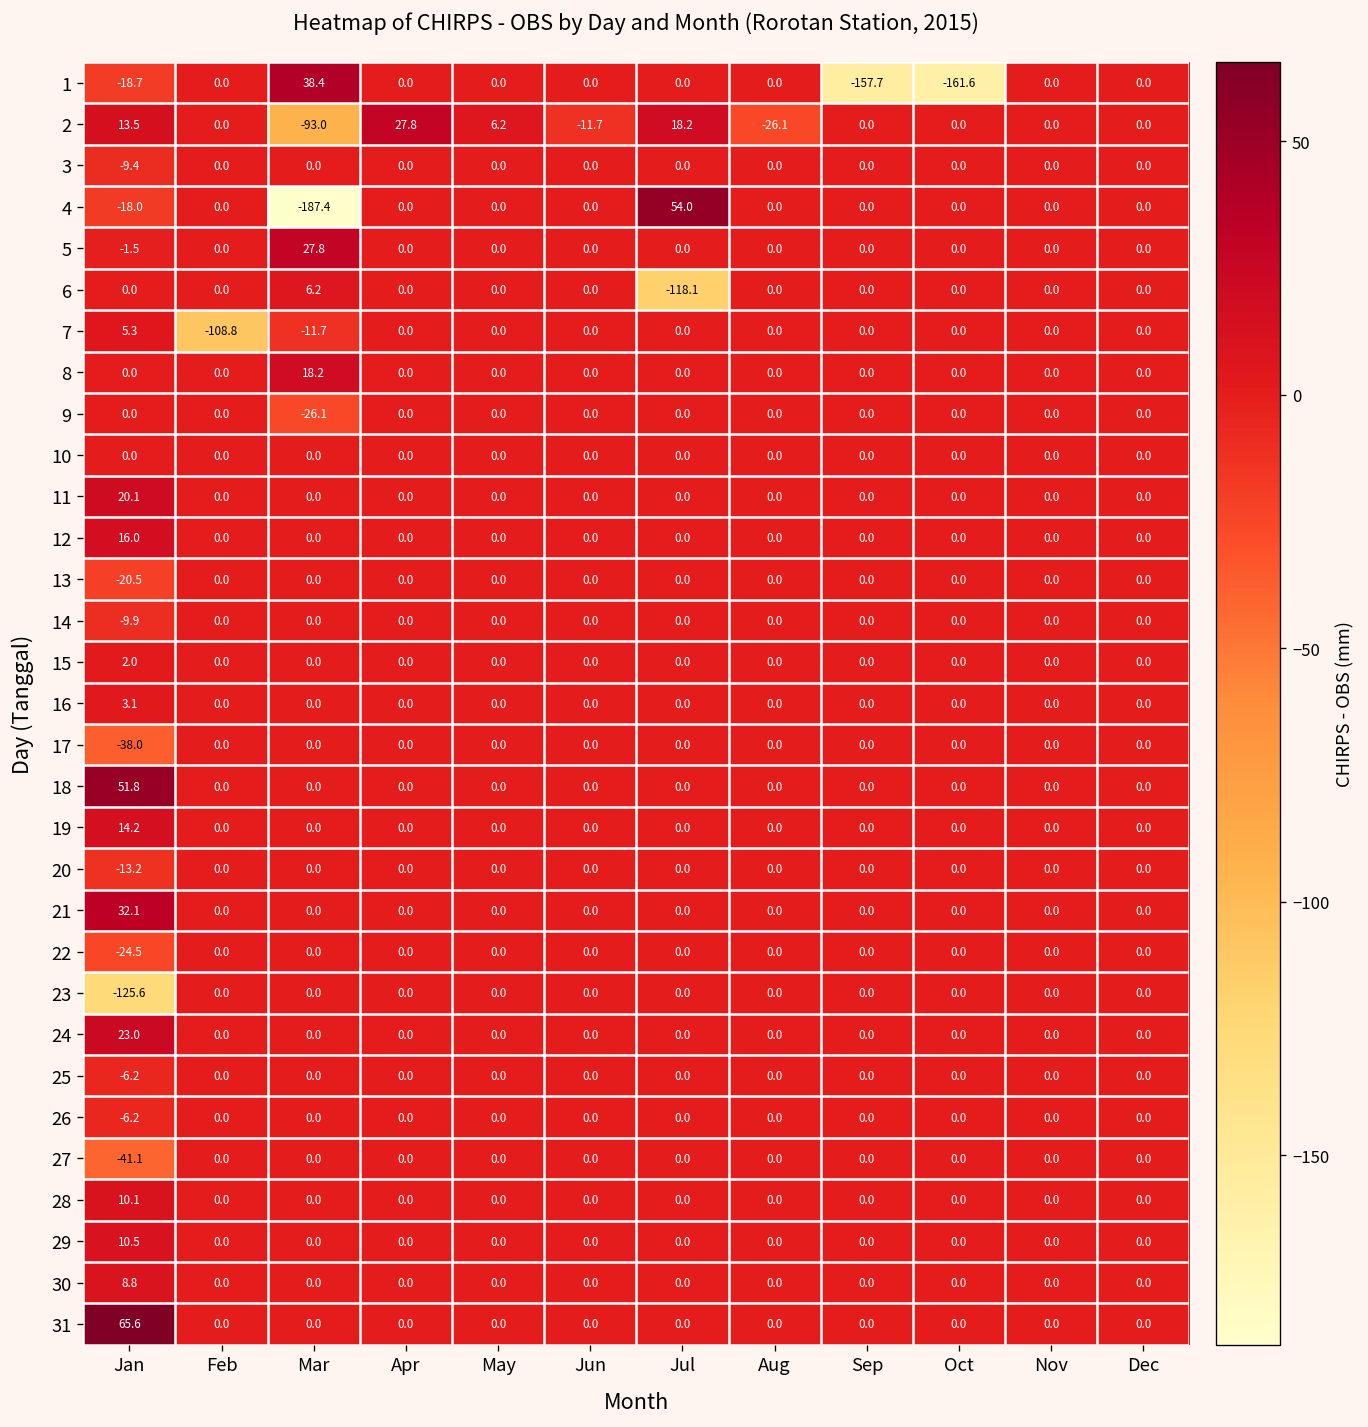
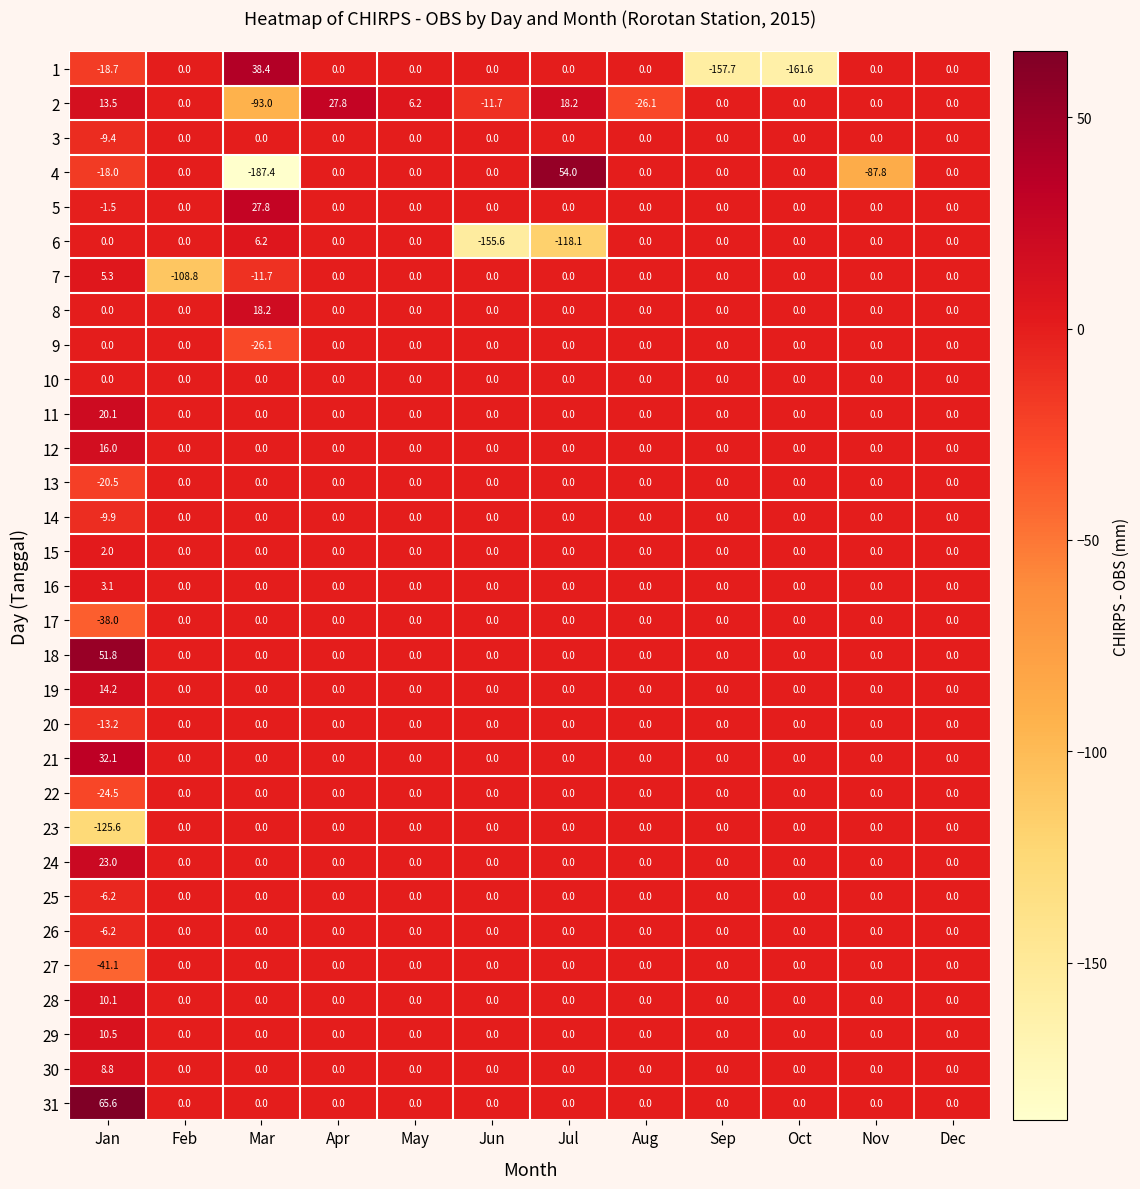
  {
    "4": {
      "Jan": -18.0,
      "Feb": 0.0,
      "Mar": -187.4,
      "Apr": 0.0,
      "May": 0.0,
      "Jun": 0.0,
      "Jul": 54.0,
      "Aug": 0.0,
      "Sep": 0.0,
      "Oct": 0.0,
-     "Nov": 0.0,
+     "Nov": -87.8,
      "Dec": 0.0
    },
    "6": {
      "Jan": 0.0,
      "Feb": 0.0,
      "Mar": 6.2,
      "Apr": 0.0,
      "May": 0.0,
-     "Jun": 0.0,
+     "Jun": -155.6,
      "Jul": -118.1,
      "Aug": 0.0,
      "Sep": 0.0,
      "Oct": 0.0,
      "Nov": 0.0,
      "Dec": 0.0
    }
  }
